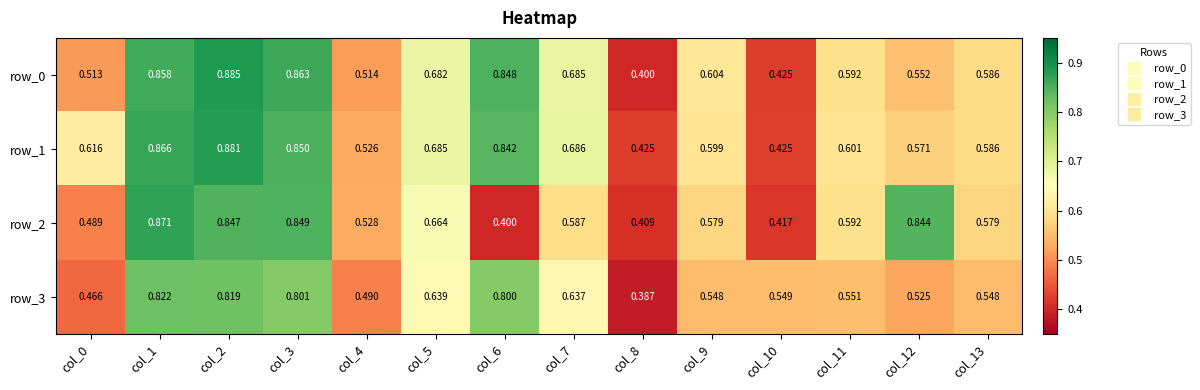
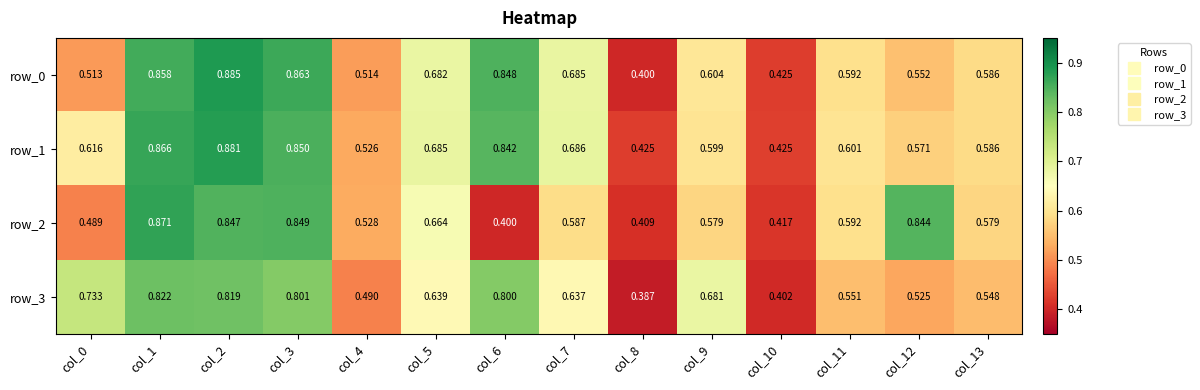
  {
    "row_0": {
      "col_0": 0.513,
      "col_1": 0.858,
      "col_2": 0.885,
      "col_3": 0.863,
      "col_4": 0.514,
      "col_5": 0.682,
      "col_6": 0.848,
      "col_7": 0.685,
      "col_8": 0.400,
      "col_9": 0.604,
      "col_10": 0.425,
      "col_11": 0.592,
      "col_12": 0.552,
      "col_13": 0.586
    },
    "row_1": {
      "col_0": 0.616,
      "col_1": 0.866,
      "col_2": 0.881,
      "col_3": 0.850,
      "col_4": 0.526,
      "col_5": 0.685,
      "col_6": 0.842,
      "col_7": 0.686,
      "col_8": 0.425,
      "col_9": 0.599,
      "col_10": 0.425,
      "col_11": 0.601,
      "col_12": 0.571,
      "col_13": 0.586
    },
    "row_2": {
      "col_0": 0.489,
      "col_1": 0.871,
      "col_2": 0.847,
      "col_3": 0.849,
      "col_4": 0.528,
      "col_5": 0.664,
      "col_6": 0.400,
      "col_7": 0.587,
      "col_8": 0.409,
      "col_9": 0.579,
      "col_10": 0.417,
      "col_11": 0.592,
      "col_12": 0.844,
      "col_13": 0.579
    },
    "row_3": {
-     "col_0": 0.466,
+     "col_0": 0.733,
      "col_1": 0.822,
      "col_2": 0.819,
      "col_3": 0.801,
      "col_4": 0.490,
      "col_5": 0.639,
      "col_6": 0.800,
      "col_7": 0.637,
      "col_8": 0.387,
-     "col_9": 0.548,
-     "col_10": 0.549,
+     "col_9": 0.681,
+     "col_10": 0.402,
      "col_11": 0.551,
      "col_12": 0.525,
      "col_13": 0.548
    }
  }
